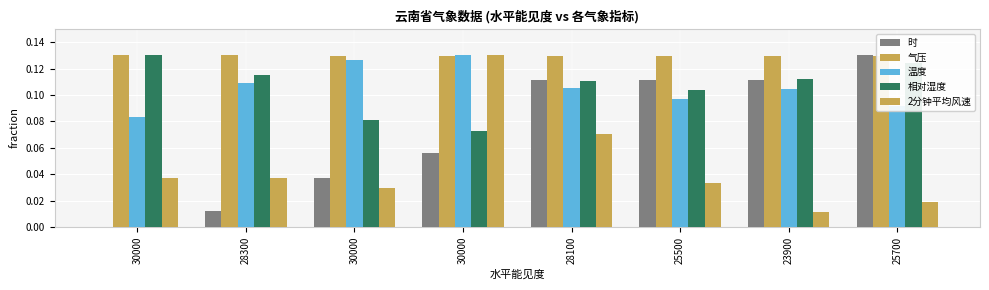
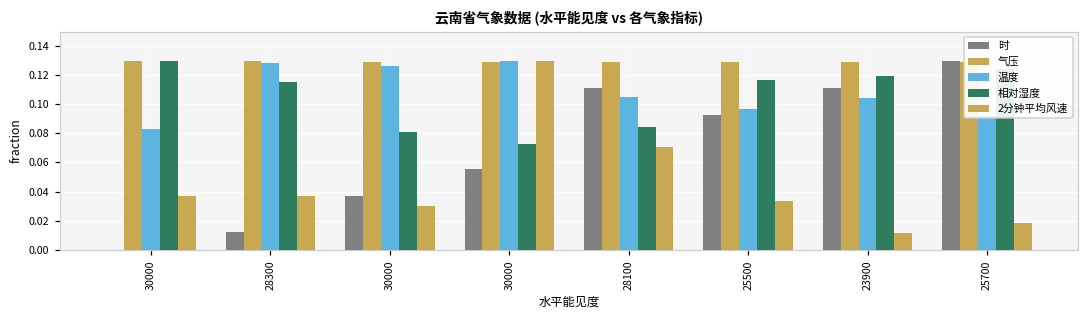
  {
    "时": {
      "28300": 0.012,
      "28100": 0.111,
-     "25500": 0.111,
+     "25500": 0.093,
      "23900": 0.111,
      "25700": 0.130
    },
    "温度": {
-     "28300": 0.109,
+     "28300": 0.128,
      "28100": 0.105,
      "25500": 0.097,
      "23900": 0.104
    },
    "相对湿度": {
      "28300": 0.115,
-     "28100": 0.111,
-     "25500": 0.103,
-     "23900": 0.112
+     "28100": 0.084,
+     "25500": 0.117,
+     "23900": 0.120
    }
  }
